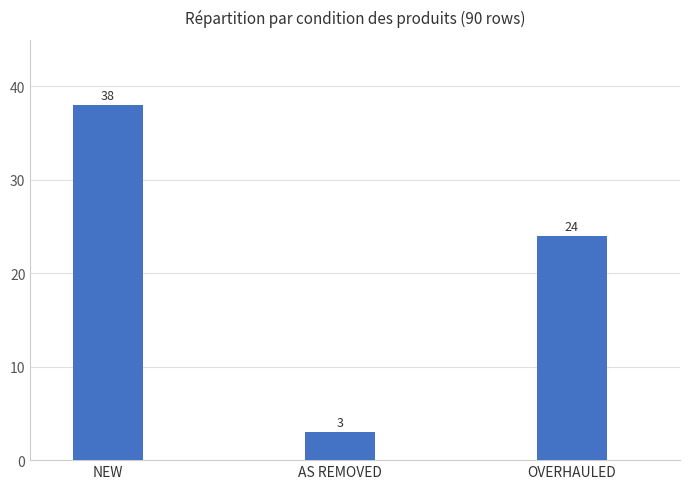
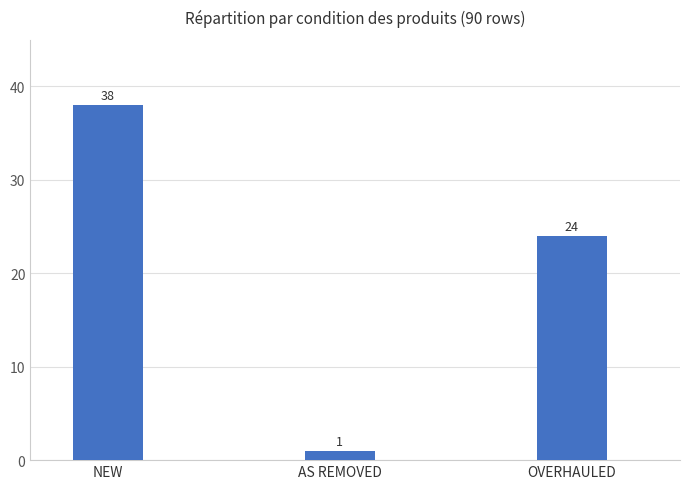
  {
    "NEW": 38,
-   "AS REMOVED": 3,
+   "AS REMOVED": 1,
    "OVERHAULED": 24
  }
